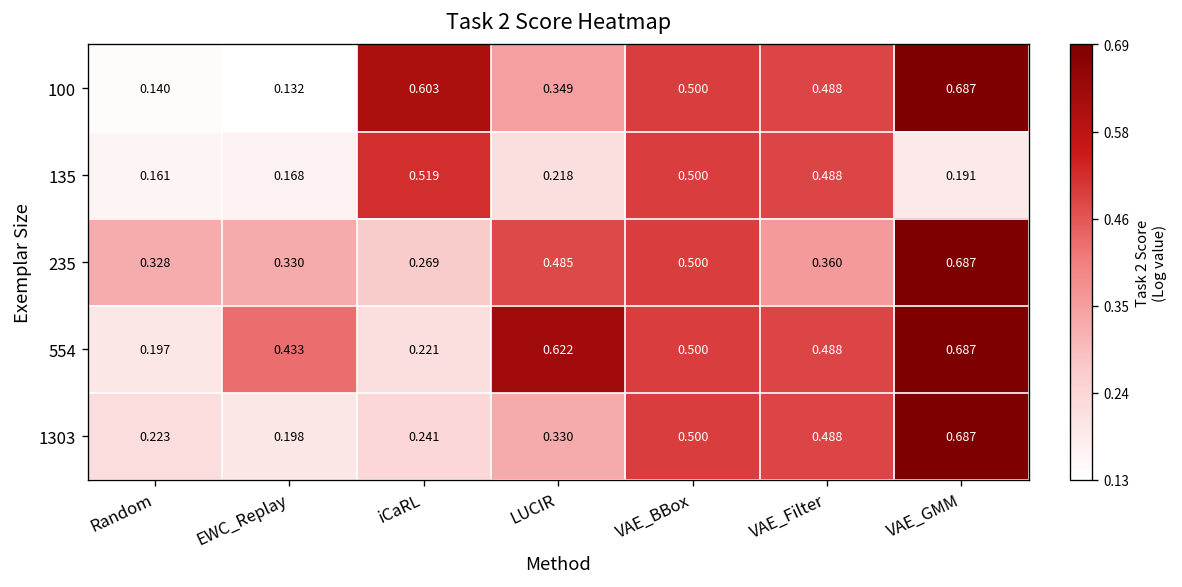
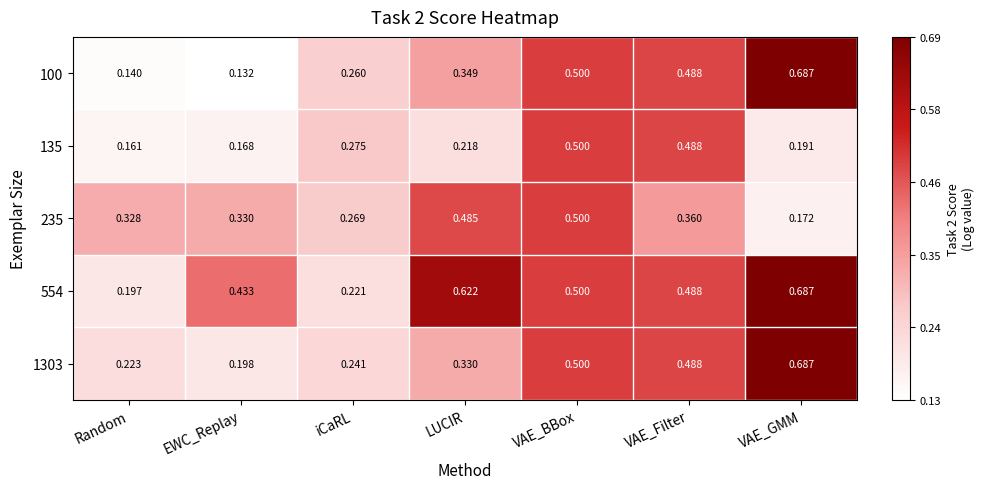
  {
    "100": {
      "Random": 0.140,
      "EWC_Replay": 0.132,
-     "iCaRL": 0.603,
+     "iCaRL": 0.260,
      "LUCIR": 0.349,
      "VAE_BBox": 0.500,
      "VAE_Filter": 0.488,
      "VAE_GMM": 0.687
    },
    "135": {
      "Random": 0.161,
      "EWC_Replay": 0.168,
-     "iCaRL": 0.519,
+     "iCaRL": 0.275,
      "LUCIR": 0.218,
      "VAE_BBox": 0.500,
      "VAE_Filter": 0.488,
      "VAE_GMM": 0.191
    },
    "235": {
      "Random": 0.328,
      "EWC_Replay": 0.330,
      "iCaRL": 0.269,
      "LUCIR": 0.485,
      "VAE_BBox": 0.500,
      "VAE_Filter": 0.360,
-     "VAE_GMM": 0.687
+     "VAE_GMM": 0.172
    },
    "554": {
      "Random": 0.197,
      "EWC_Replay": 0.433,
      "iCaRL": 0.221,
      "LUCIR": 0.622,
      "VAE_BBox": 0.500,
      "VAE_Filter": 0.488,
      "VAE_GMM": 0.687
    },
    "1303": {
      "Random": 0.223,
      "EWC_Replay": 0.198,
      "iCaRL": 0.241,
      "LUCIR": 0.330,
      "VAE_BBox": 0.500,
      "VAE_Filter": 0.488,
      "VAE_GMM": 0.687
    }
  }
